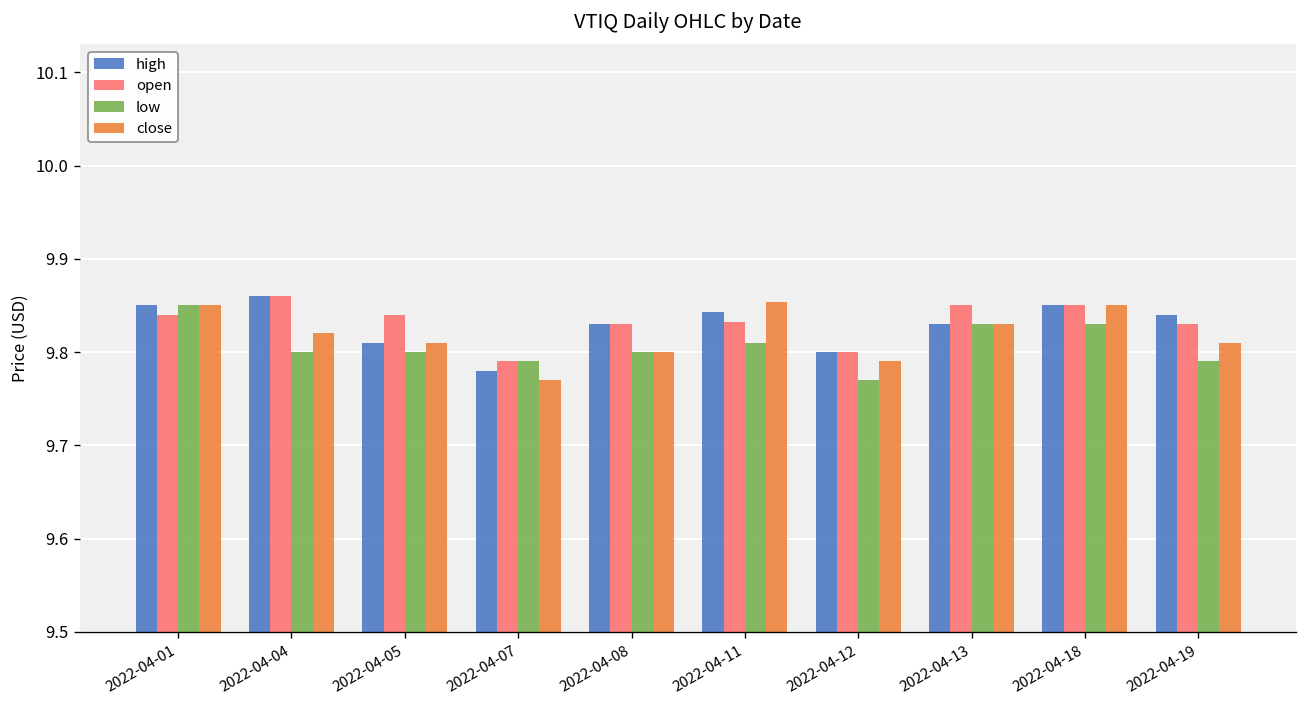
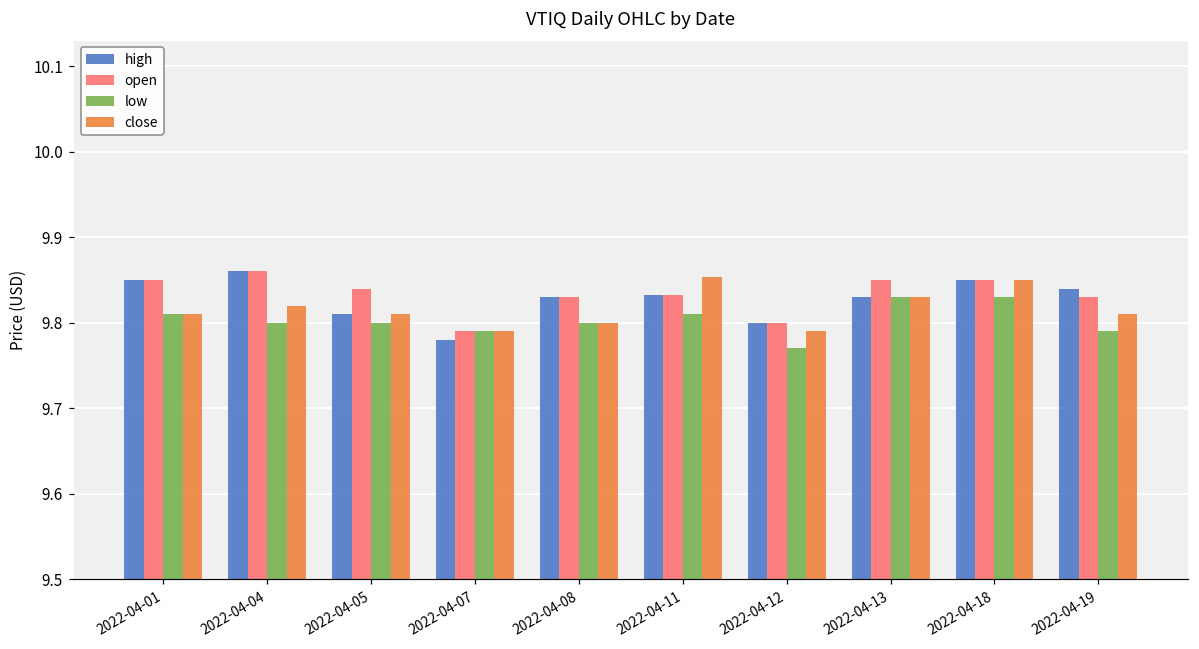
  {
    "high": {
      "2022-04-01": 9.85,
      "2022-04-04": 9.86,
      "2022-04-05": 9.81,
      "2022-04-07": 9.78,
      "2022-04-08": 9.83,
-     "2022-04-11": 9.84,
+     "2022-04-11": 9.83,
      "2022-04-12": 9.80,
      "2022-04-13": 9.83,
      "2022-04-18": 9.85,
      "2022-04-19": 9.84
    },
    "open": {
-     "2022-04-01": 9.84,
+     "2022-04-01": 9.85,
      "2022-04-04": 9.86,
      "2022-04-05": 9.84,
      "2022-04-07": 9.79,
      "2022-04-08": 9.83,
      "2022-04-11": 9.83,
      "2022-04-12": 9.80,
      "2022-04-13": 9.85,
      "2022-04-18": 9.85,
      "2022-04-19": 9.83
    },
    "low": {
-     "2022-04-01": 9.85,
+     "2022-04-01": 9.81,
      "2022-04-04": 9.80,
      "2022-04-05": 9.80,
      "2022-04-07": 9.79,
      "2022-04-08": 9.80,
      "2022-04-11": 9.81,
      "2022-04-12": 9.77,
      "2022-04-13": 9.83,
      "2022-04-18": 9.83,
      "2022-04-19": 9.79
    },
    "close": {
-     "2022-04-01": 9.85,
+     "2022-04-01": 9.81,
      "2022-04-04": 9.82,
      "2022-04-05": 9.81,
-     "2022-04-07": 9.77,
+     "2022-04-07": 9.79,
      "2022-04-08": 9.80,
      "2022-04-11": 9.85,
      "2022-04-12": 9.79,
      "2022-04-13": 9.83,
      "2022-04-18": 9.85,
      "2022-04-19": 9.81
    }
  }
